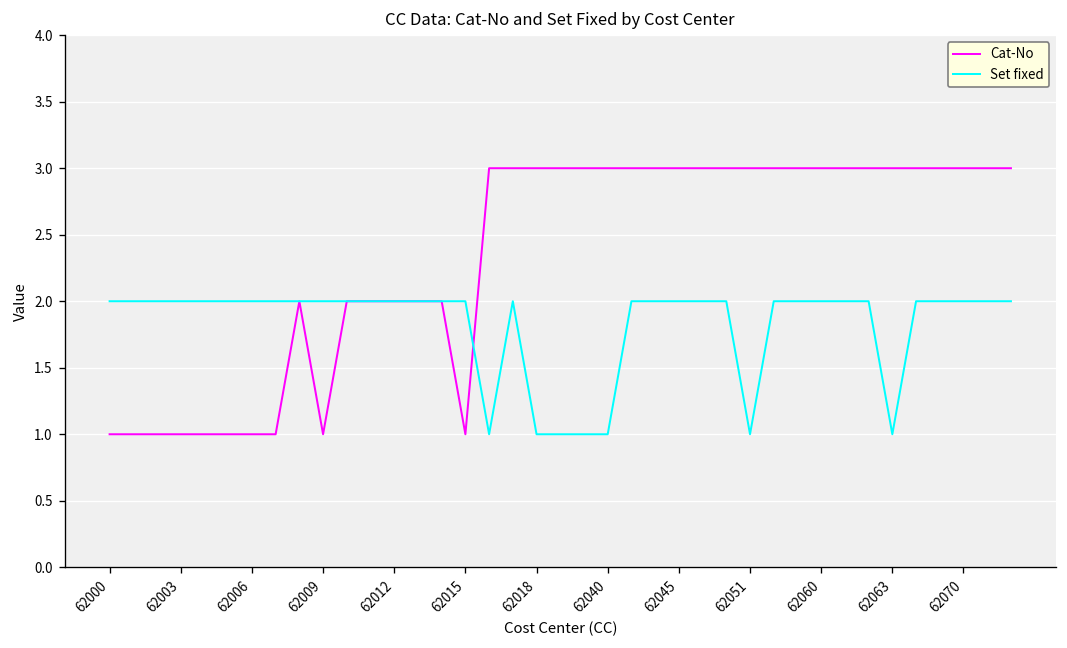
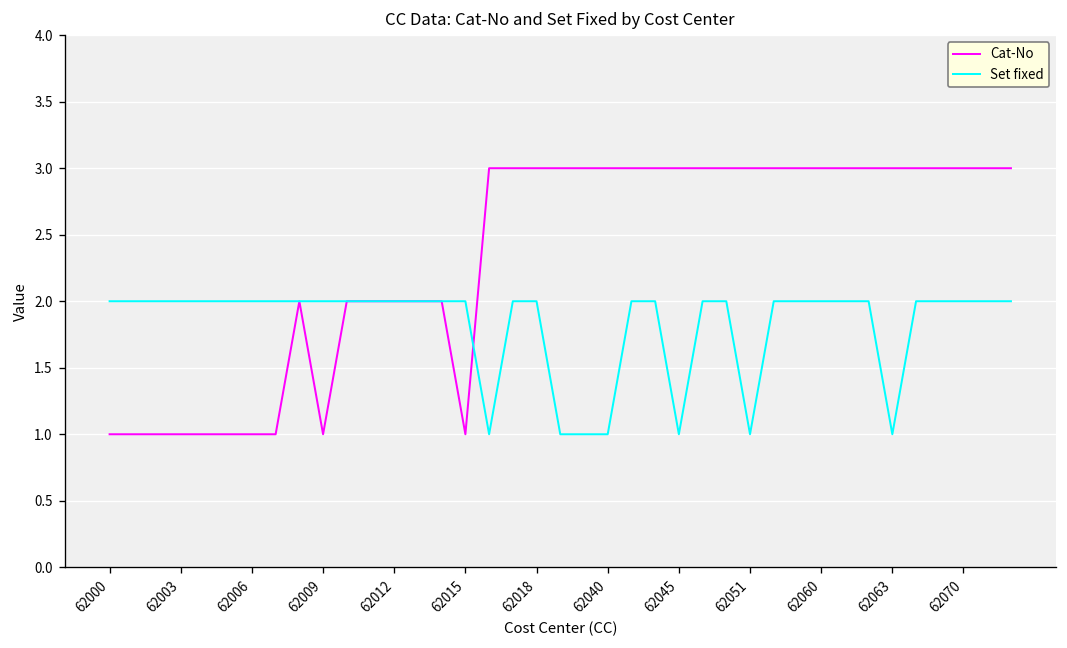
  {
    "Cat-No": {
      "62000": 1,
      "62003": 1,
      "62006": 1,
      "62009": 1,
      "62015": 1,
      "62018": 3,
      "62040": 3,
      "62045": 3,
      "62051": 3,
      "62060": 3,
      "62063": 3,
      "62070": 3
    },
    "Set fixed": {
      "62000": 2,
      "62003": 2,
      "62006": 2,
      "62009": 2,
      "62015": 2,
-     "62018": 1,
+     "62018": 2,
      "62040": 1,
-     "62045": 2,
+     "62045": 1,
      "62051": 1,
      "62060": 2,
      "62063": 1,
      "62070": 2
    }
  }
